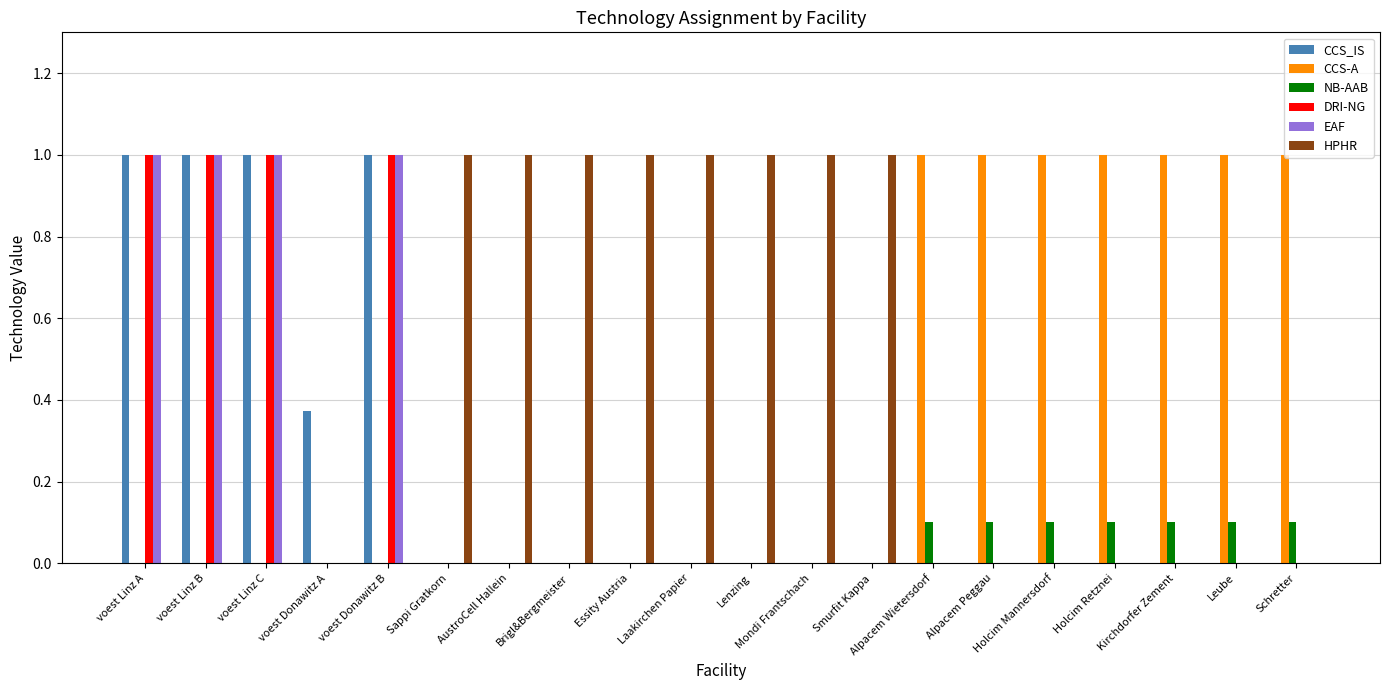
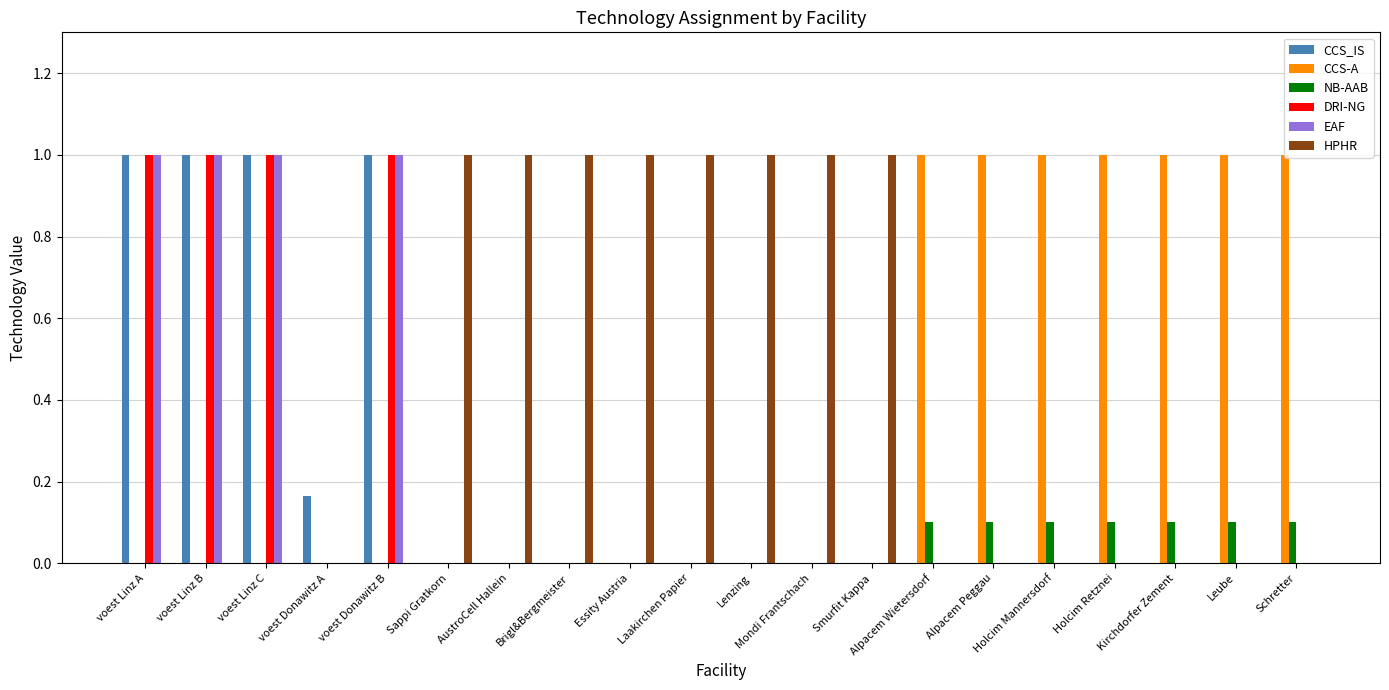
  {
    "CCS_IS": {
      "voest Linz A": 1.00,
      "voest Linz B": 1.00,
      "voest Linz C": 1.00,
-     "voest Donawitz A": 0.37,
+     "voest Donawitz A": 0.17,
      "voest Donawitz B": 1.00,
      "Sappi Gratkorn": 0.00,
      "AustroCell Hallein": 0.00,
      "Brigl&Bergmeister": 0.00,
      "Essity Austria": 0.00,
      "Laakirchen Papier": 0.00,
      "Lenzing": 0.00,
      "Mondi Frantschach": 0.00,
      "Smurfit Kappa": 0.00,
      "Alpacem Wietersdorf": 0.00,
      "Alpacem Peggau": 0.00,
      "Holcim Mannersdorf": 0.00,
      "Holcim Retznei": 0.00,
      "Kirchdorfer Zement": 0.00,
      "Leube": 0.00,
      "Schretter": 0.00
    },
    "CCS-A": {
      "voest Linz A": 0.00,
      "voest Linz B": 0.00,
      "voest Linz C": 0.00,
      "voest Donawitz A": 0.00,
      "voest Donawitz B": 0.00,
      "Sappi Gratkorn": 0.00,
      "AustroCell Hallein": 0.00,
      "Brigl&Bergmeister": 0.00,
      "Essity Austria": 0.00,
      "Laakirchen Papier": 0.00,
      "Lenzing": 0.00,
      "Mondi Frantschach": 0.00,
      "Smurfit Kappa": 0.00,
      "Alpacem Wietersdorf": 1.00,
      "Alpacem Peggau": 1.00,
      "Holcim Mannersdorf": 1.00,
      "Holcim Retznei": 1.00,
      "Kirchdorfer Zement": 1.00,
      "Leube": 1.00
    },
    "NB-AAB": {
      "voest Linz A": 0.00,
      "voest Linz B": 0.00,
      "voest Linz C": 0.00,
      "voest Donawitz A": 0.00,
      "voest Donawitz B": 0.00,
      "Sappi Gratkorn": 0.00,
      "AustroCell Hallein": 0.00,
      "Brigl&Bergmeister": 0.00,
      "Essity Austria": 0.00,
      "Laakirchen Papier": 0.00,
      "Lenzing": 0.00,
      "Mondi Frantschach": 0.00,
      "Smurfit Kappa": 0.00,
      "Alpacem Wietersdorf": 0.10,
      "Alpacem Peggau": 0.10,
      "Holcim Mannersdorf": 0.10,
      "Holcim Retznei": 0.10,
      "Kirchdorfer Zement": 0.10,
      "Leube": 0.10,
      "Schretter": 0.10
    },
    "DRI-NG": {
      "voest Linz A": 1.00,
      "voest Linz B": 1.00,
      "voest Linz C": 1.00,
      "voest Donawitz A": 0.00,
      "voest Donawitz B": 1.00,
      "Sappi Gratkorn": 0.00,
      "AustroCell Hallein": 0.00,
      "Brigl&Bergmeister": 0.00,
      "Essity Austria": 0.00,
      "Laakirchen Papier": 0.00,
      "Lenzing": 0.00,
      "Mondi Frantschach": 0.00,
      "Smurfit Kappa": 0.00,
      "Alpacem Wietersdorf": 0.00,
      "Alpacem Peggau": 0.00,
      "Holcim Mannersdorf": 0.00,
      "Holcim Retznei": 0.00,
      "Kirchdorfer Zement": 0.00,
      "Leube": 0.00,
      "Schretter": 0.00
    },
    "EAF": {
      "voest Linz A": 1.00,
      "voest Linz B": 1.00,
      "voest Linz C": 1.00,
      "voest Donawitz A": 0.00,
      "voest Donawitz B": 1.00,
      "Sappi Gratkorn": 0.00,
      "AustroCell Hallein": 0.00,
      "Brigl&Bergmeister": 0.00,
      "Essity Austria": 0.00,
      "Laakirchen Papier": 0.00,
      "Lenzing": 0.00,
      "Mondi Frantschach": 0.00,
      "Smurfit Kappa": 0.00,
      "Alpacem Wietersdorf": 0.00,
      "Alpacem Peggau": 0.00,
      "Holcim Mannersdorf": 0.00,
      "Holcim Retznei": 0.00,
      "Kirchdorfer Zement": 0.00,
      "Leube": 0.00,
      "Schretter": 0.00
    },
    "HPHR": {
      "voest Linz A": 0.00,
      "voest Linz B": 0.00,
      "voest Linz C": 0.00,
      "voest Donawitz A": 0.00,
      "voest Donawitz B": 0.00,
      "Sappi Gratkorn": 1.00,
      "AustroCell Hallein": 1.00,
      "Brigl&Bergmeister": 1.00,
      "Essity Austria": 1.00,
      "Laakirchen Papier": 1.00,
      "Lenzing": 1.00,
      "Mondi Frantschach": 1.00,
      "Smurfit Kappa": 1.00,
      "Alpacem Wietersdorf": 0.00,
      "Alpacem Peggau": 0.00,
      "Holcim Mannersdorf": 0.00,
      "Holcim Retznei": 0.00,
      "Kirchdorfer Zement": 0.00,
      "Leube": 0.00,
      "Schretter": 0.00
    }
  }
